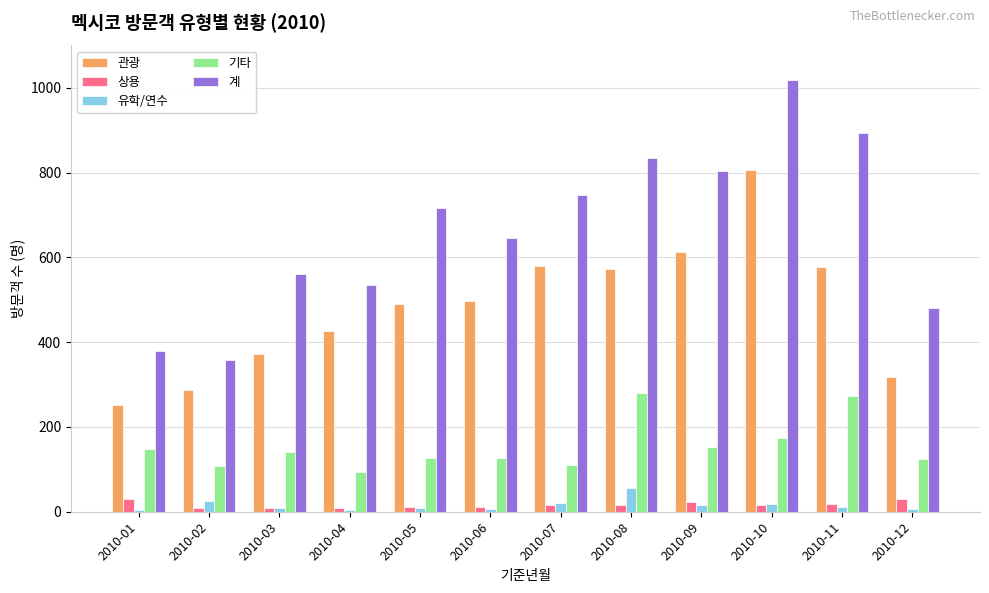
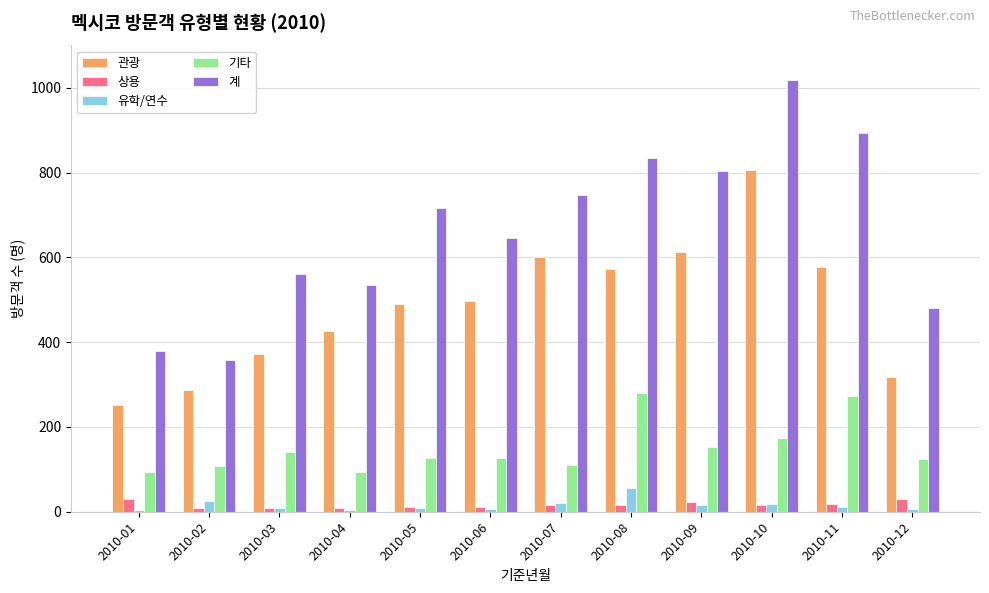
  {
    "관광": {
      "2010-01": 250,
      "2010-02": 290,
      "2010-03": 370,
      "2010-04": 430,
      "2010-05": 490,
      "2010-06": 500,
-     "2010-07": 580,
+     "2010-07": 600,
      "2010-08": 570,
      "2010-09": 610,
      "2010-10": 810,
      "2010-11": 580,
      "2010-12": 320
    },
    "상용": {
      "2010-01": 30,
      "2010-02": 10,
      "2010-03": 10,
      "2010-04": 10,
      "2010-05": 10,
      "2010-06": 10,
      "2010-07": 20,
      "2010-08": 20,
      "2010-09": 20,
      "2010-10": 20,
      "2010-11": 20,
      "2010-12": 30
    },
    "유학/연수": {
      "2010-02": 30,
      "2010-03": 10,
      "2010-05": 10,
      "2010-06": 10,
      "2010-07": 20,
      "2010-08": 60,
      "2010-09": 20,
      "2010-10": 20,
      "2010-11": 10,
      "2010-12": 10
    },
    "기타": {
-     "2010-01": 150,
+     "2010-01": 90,
      "2010-02": 110,
      "2010-03": 140,
      "2010-04": 90,
      "2010-05": 130,
      "2010-06": 130,
      "2010-07": 110,
      "2010-08": 280,
      "2010-09": 150,
      "2010-10": 180,
      "2010-11": 270,
      "2010-12": 130
    },
    "계": {
      "2010-01": 380,
      "2010-02": 360,
      "2010-03": 560,
      "2010-04": 540,
      "2010-05": 720,
      "2010-06": 650,
      "2010-07": 750,
      "2010-08": 830,
      "2010-09": 800,
      "2010-10": 1020,
      "2010-11": 890,
      "2010-12": 480
    }
  }
